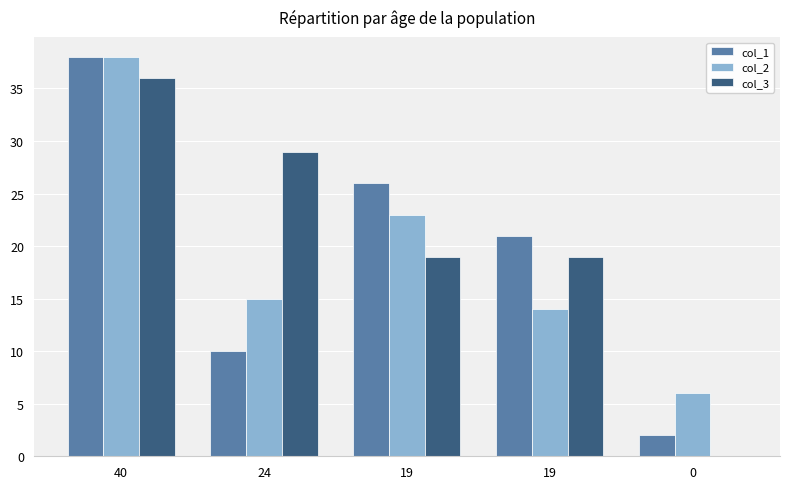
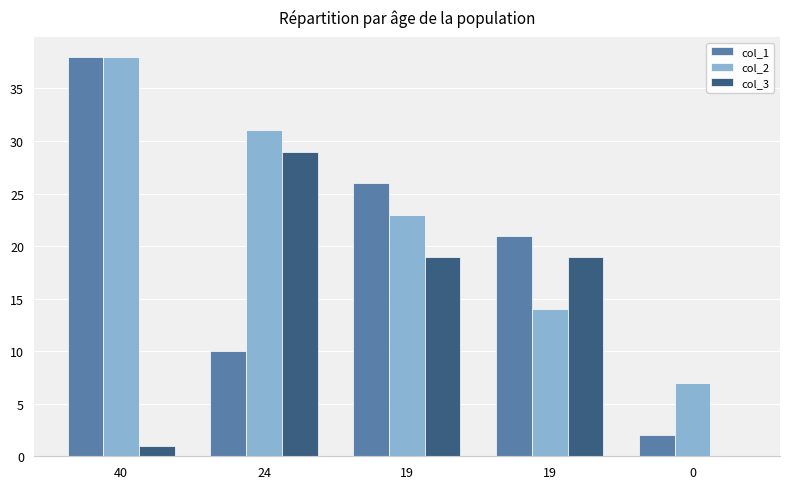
  {
    "col_1": {
      "40": 38,
      "24": 10,
      "0": 2
    },
    "col_2": {
      "40": 38,
-     "24": 15,
-     "0": 6
+     "24": 31,
+     "0": 7
    },
    "col_3": {
-     "40": 36,
+     "40": 1,
      "24": 29,
      "0": 0
    }
  }
